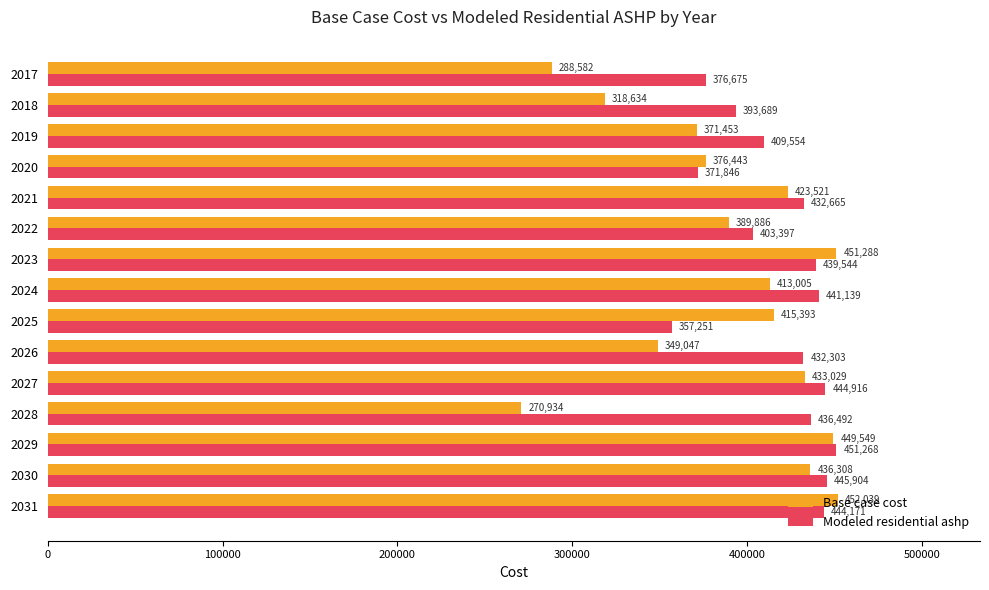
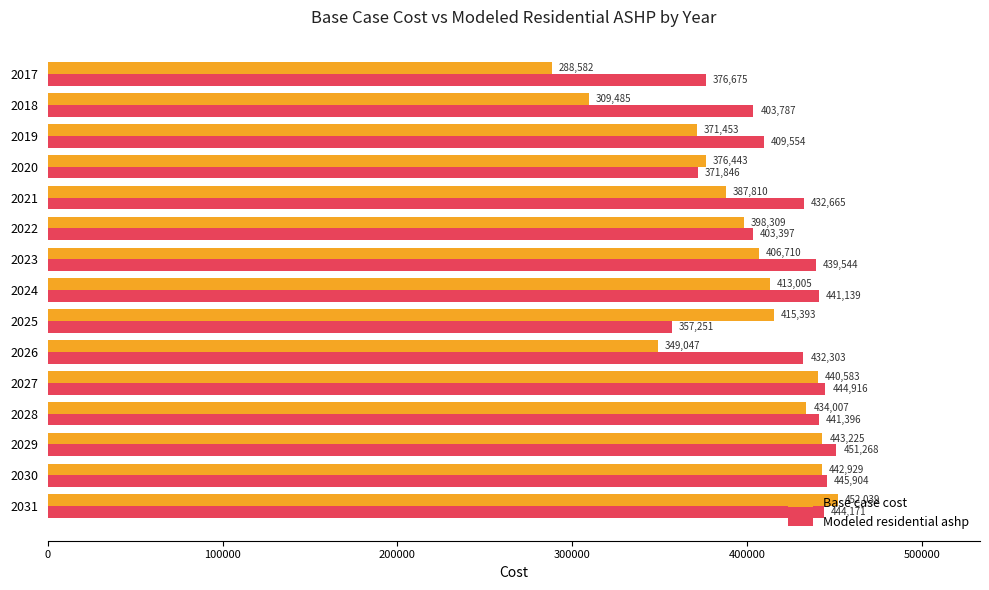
  {
    "Base case cost": {
      "2017": "288,582",
-     "2018": "318,634",
+     "2018": "309,485",
      "2019": "371,453",
      "2020": "376,443",
-     "2021": "423,521",
-     "2022": "389,886",
-     "2023": "451,288",
+     "2021": "387,810",
+     "2022": "398,309",
+     "2023": "406,710",
      "2024": "413,005",
      "2025": "415,393",
      "2026": "349,047",
-     "2027": "433,029",
-     "2028": "270,934",
-     "2029": "449,549",
-     "2030": "436,308",
+     "2027": "440,583",
+     "2028": "434,007",
+     "2029": "443,225",
+     "2030": "442,929",
      "2031": "452,039"
    },
    "Modeled residential ashp": {
      "2017": "376,675",
-     "2018": "393,689",
+     "2018": "403,787",
      "2019": "409,554",
      "2020": "371,846",
      "2021": "432,665",
      "2022": "403,397",
      "2023": "439,544",
      "2024": "441,139",
      "2025": "357,251",
      "2026": "432,303",
      "2027": "444,916",
-     "2028": "436,492",
+     "2028": "441,396",
      "2029": "451,268",
      "2030": "445,904",
      "2031": "444,171"
    }
  }
